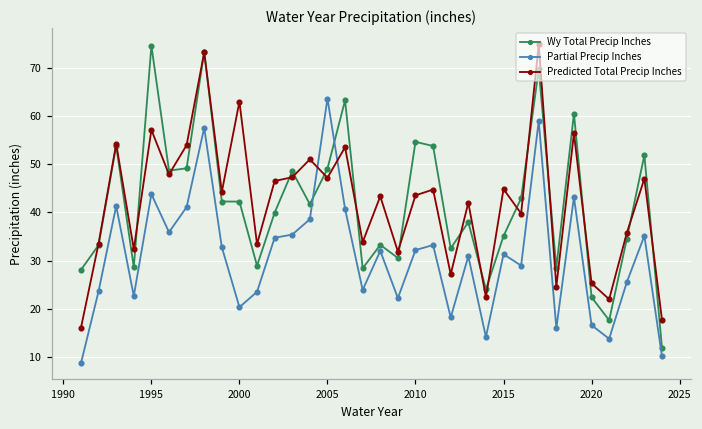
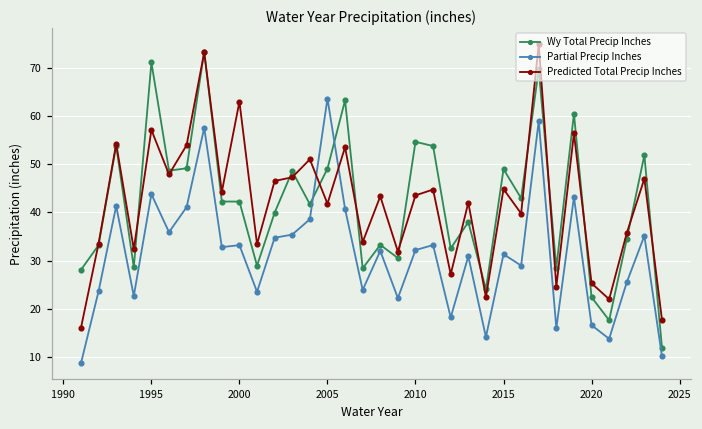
  {
    "Wy Total Precip Inches": {
-     "1995": 75,
+     "1995": 71,
      "2000": 42,
      "2005": 49,
      "2010": 55,
-     "2015": 35,
+     "2015": 49,
      "2020": 22
    },
    "Partial Precip Inches": {
      "1995": 44,
-     "2000": 20,
+     "2000": 33,
      "2005": 64,
      "2010": 32,
      "2015": 31,
      "2020": 17
    },
    "Predicted Total Precip Inches": {
      "1995": 57,
      "2000": 63,
-     "2005": 47,
+     "2005": 42,
      "2010": 44,
      "2015": 45,
      "2020": 25
    }
  }
